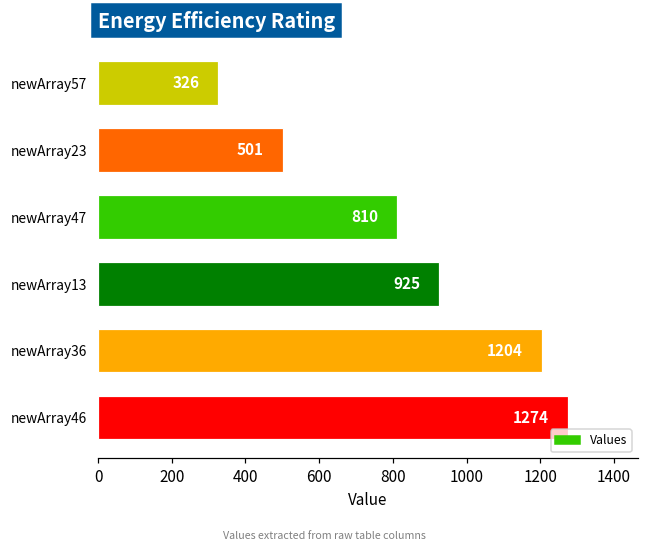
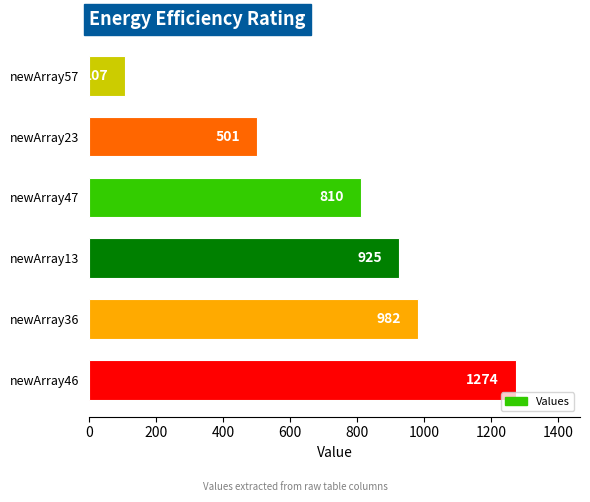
  {
-   "newArray57": 326,
+   "newArray57": 107,
    "newArray23": 501,
    "newArray47": 810,
    "newArray13": 925,
-   "newArray36": 1204,
+   "newArray36": 982,
    "newArray46": 1274
  }
